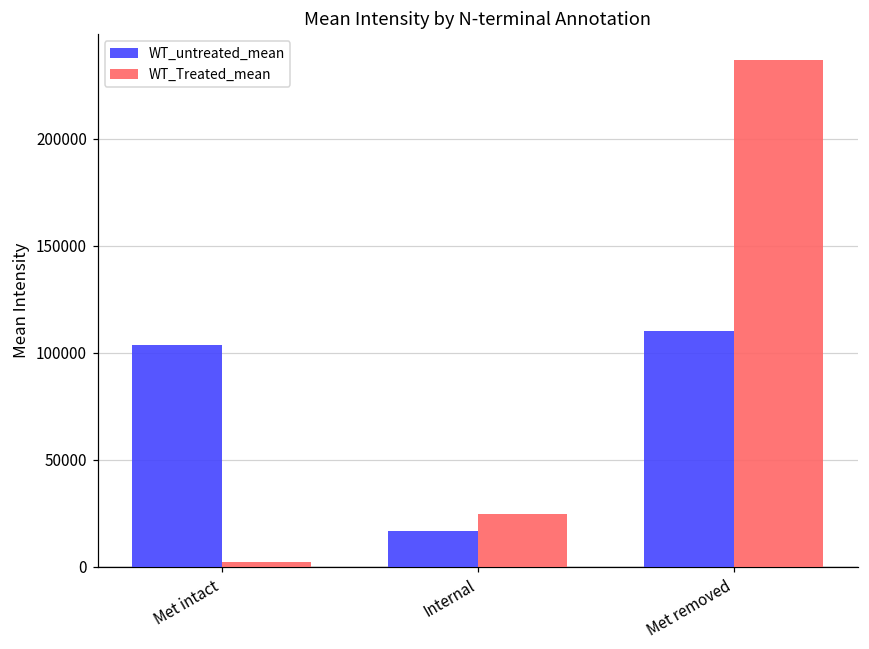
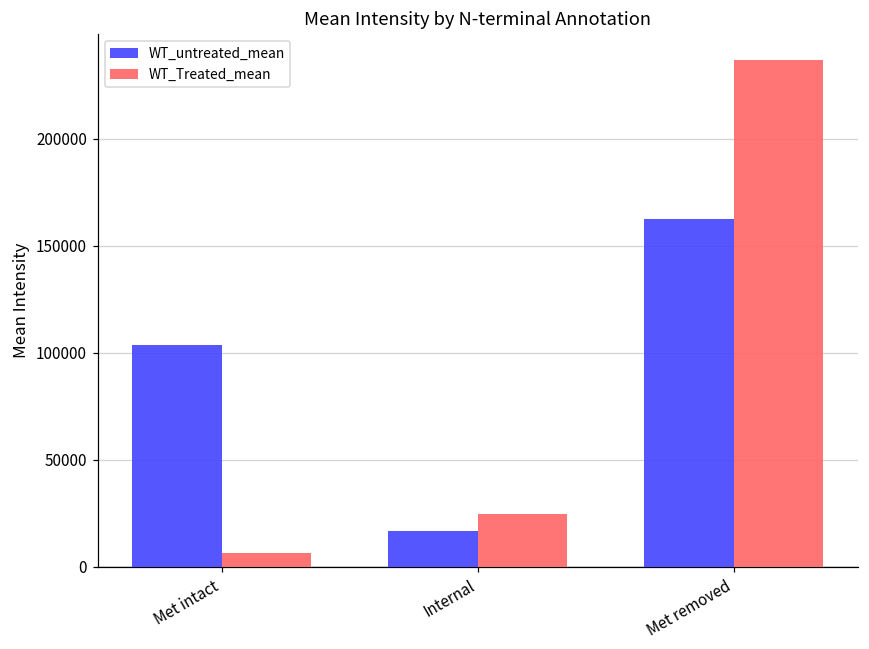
  {
    "WT_untreated_mean": {
      "Met intact": 104000,
      "Internal": 17000,
-     "Met removed": 110000
+     "Met removed": 163000
    },
    "WT_Treated_mean": {
-     "Met intact": 2000,
+     "Met intact": 7000,
      "Internal": 25000,
      "Met removed": 237000
    }
  }
